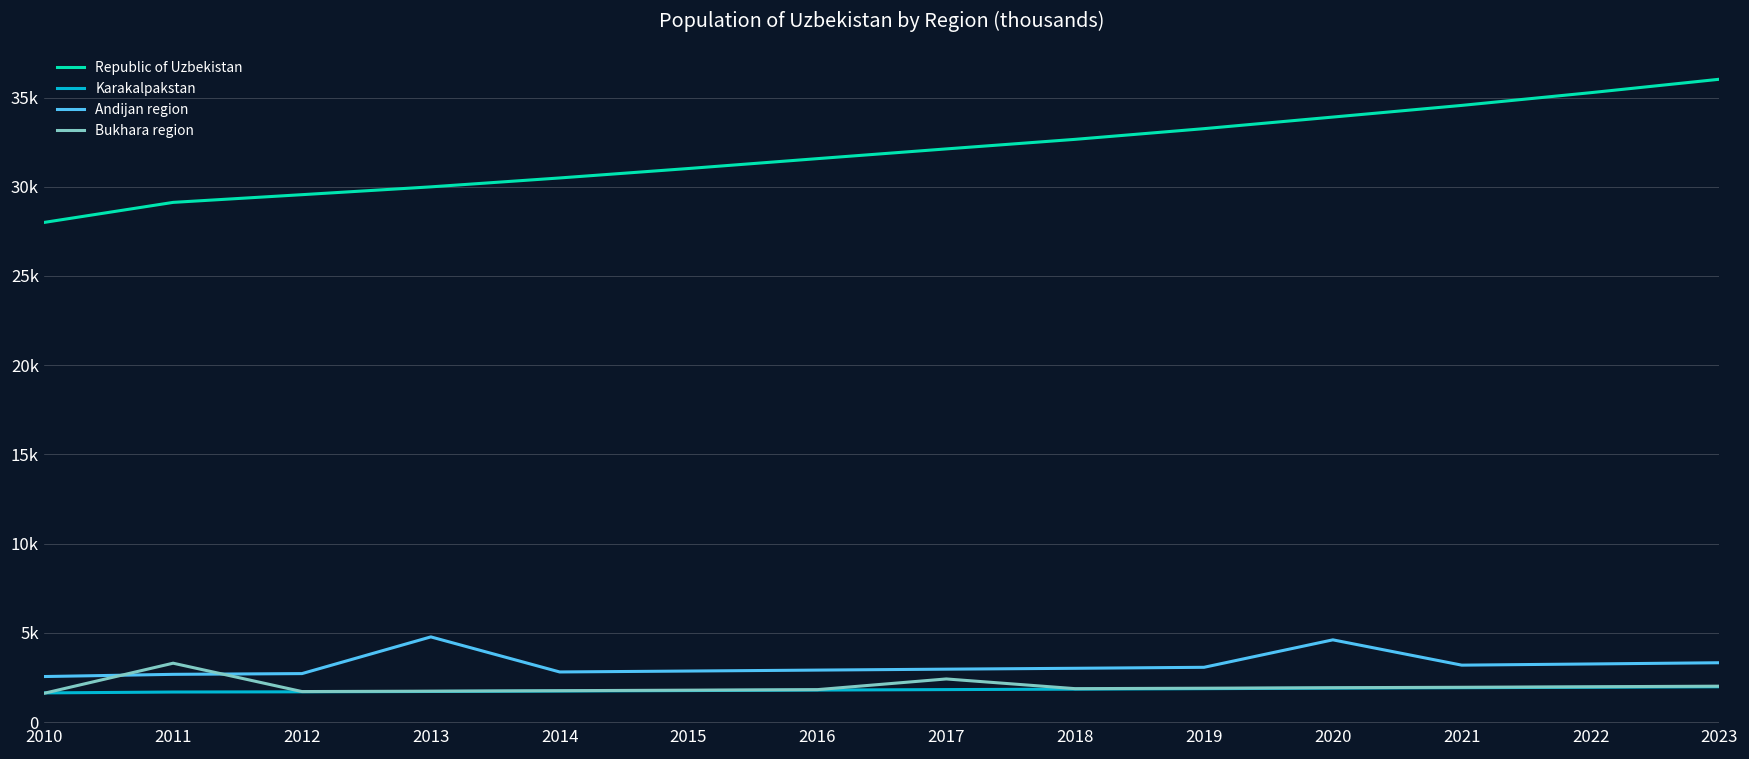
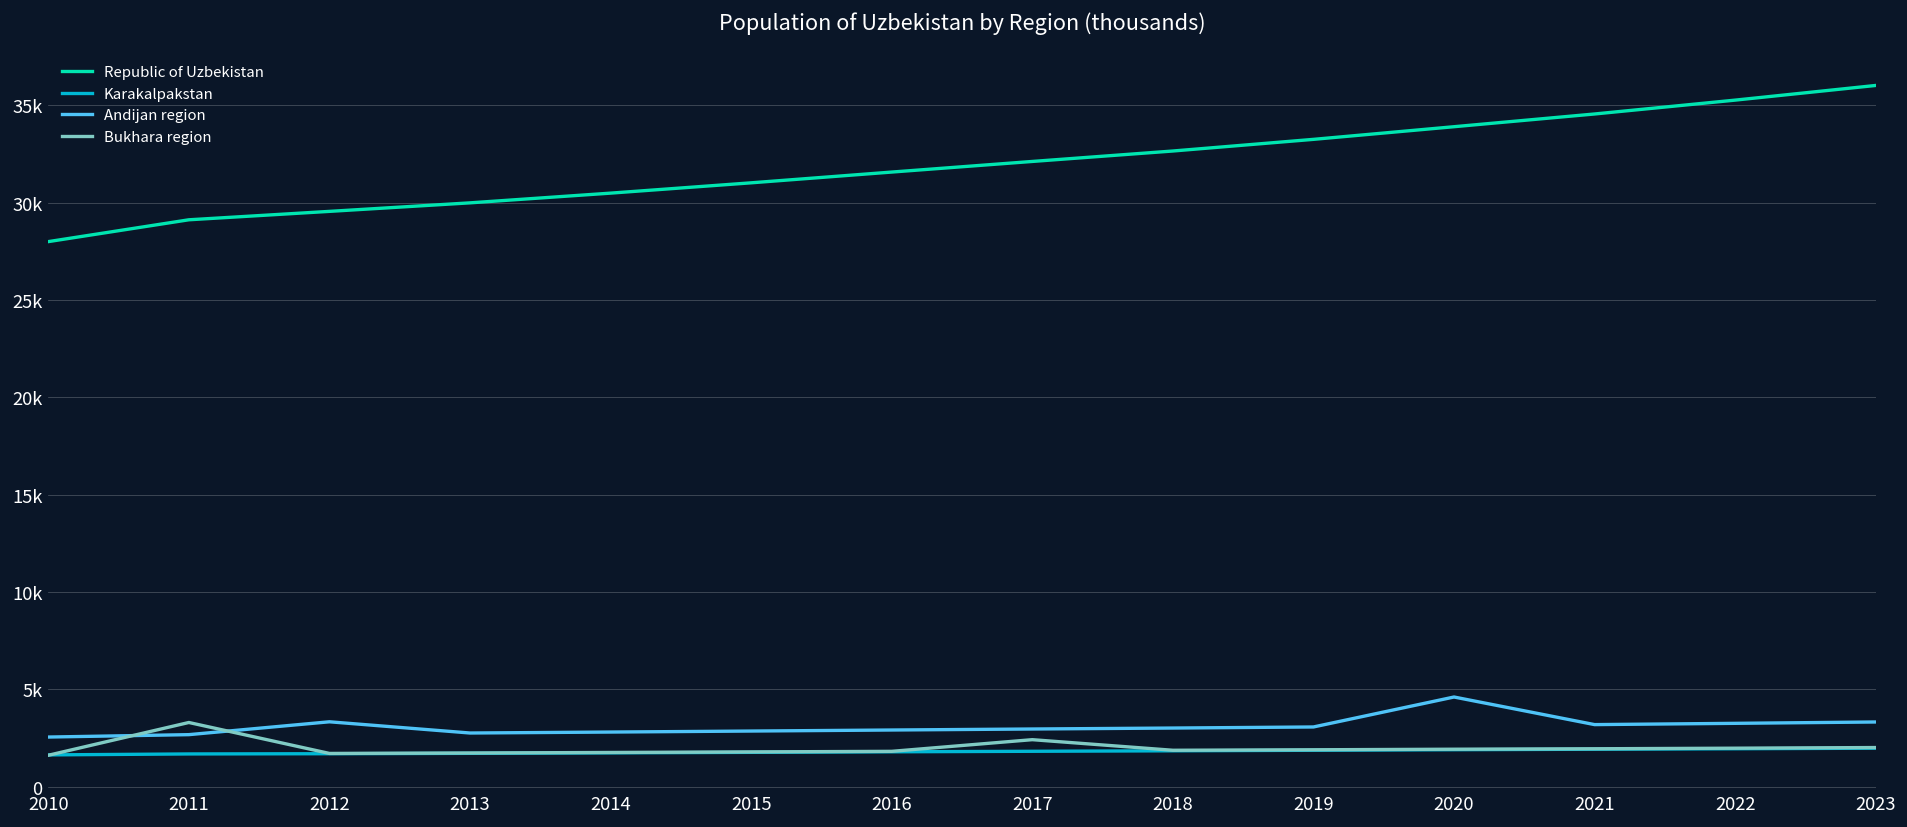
  {
    "Andijan region": {
      "2010": 2500,
      "2011": 2700,
-     "2012": 2700,
-     "2013": 4800,
+     "2012": 3300,
+     "2013": 2800,
      "2014": 2800,
      "2015": 2900,
      "2016": 2900,
      "2017": 3000,
      "2018": 3000,
      "2019": 3100,
      "2020": 4600,
      "2021": 3200,
      "2022": 3300,
      "2023": 3300
    },
    "Bukhara region": {
      "2011": 3300,
      "2017": 2400
    }
  }
